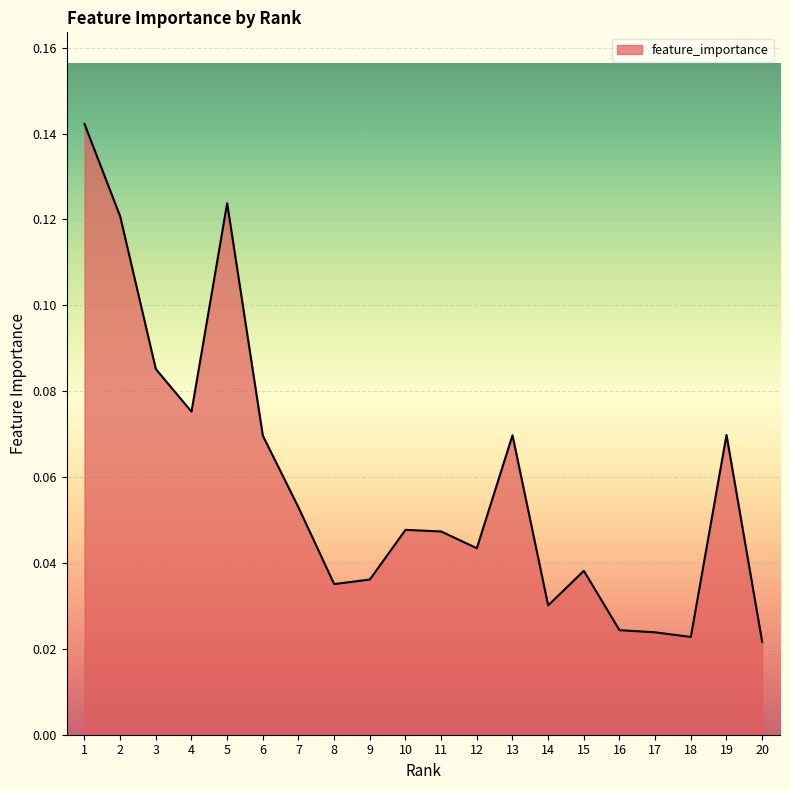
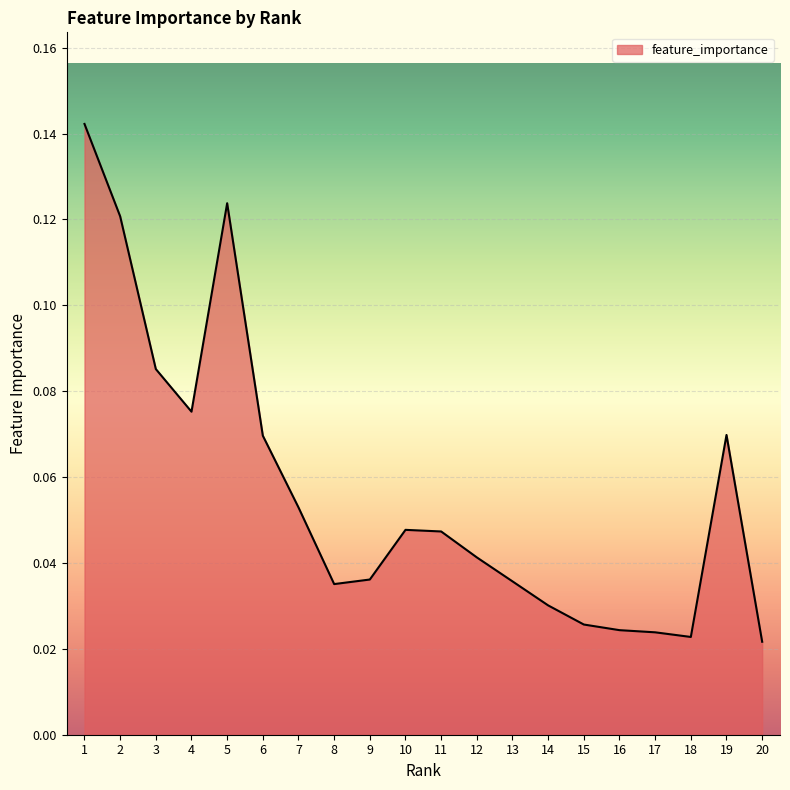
  {
    "1": 0.142,
    "2": 0.121,
    "3": 0.085,
    "4": 0.075,
    "5": 0.124,
    "6": 0.070,
    "7": 0.053,
    "8": 0.035,
    "9": 0.036,
    "10": 0.048,
    "11": 0.047,
-   "12": 0.043,
-   "13": 0.070,
+   "12": 0.041,
+   "13": 0.036,
    "14": 0.030,
-   "15": 0.038,
+   "15": 0.026,
    "16": 0.024,
    "17": 0.024,
    "18": 0.023,
    "19": 0.070,
    "20": 0.022
  }
